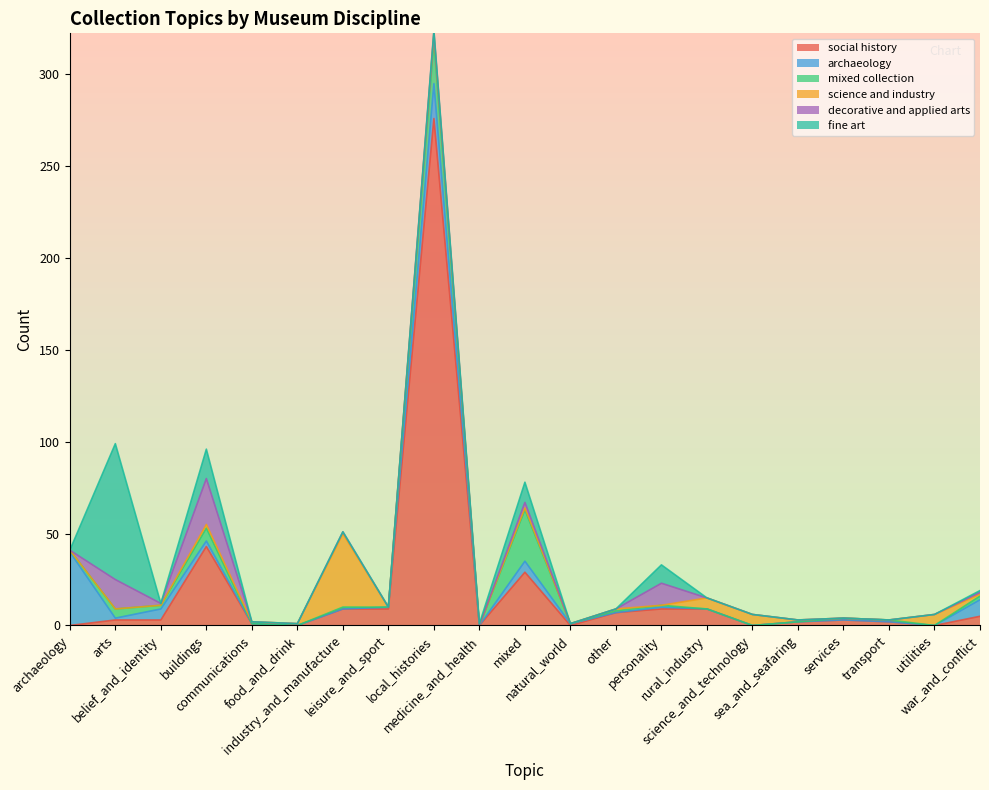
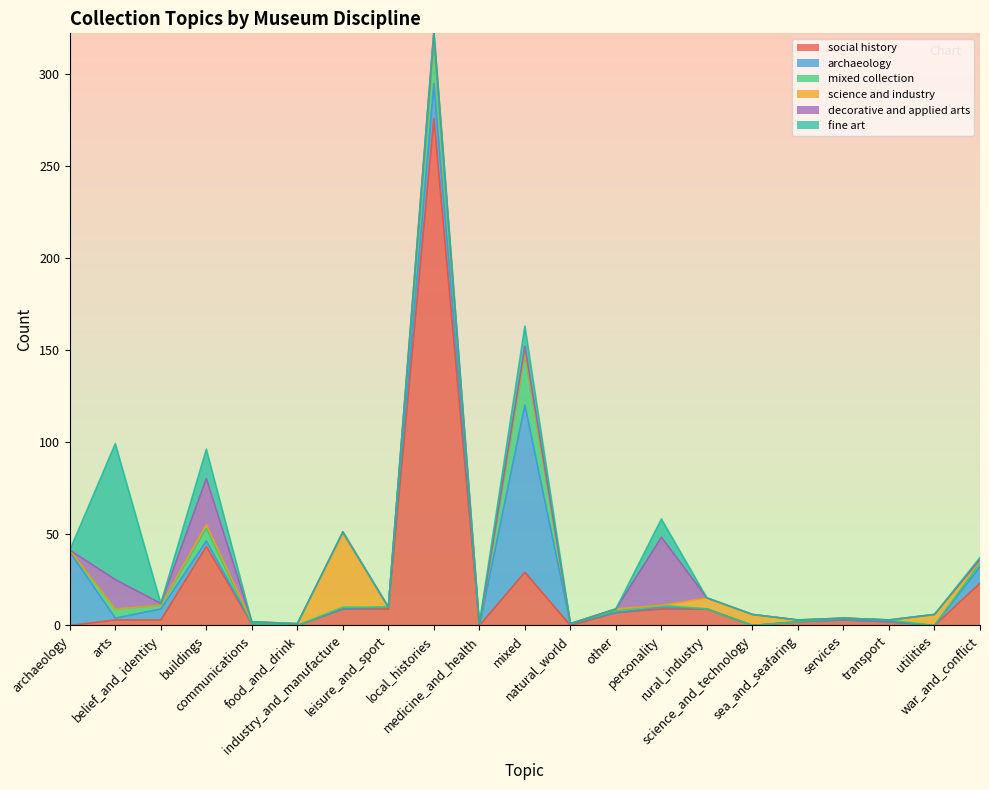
  {
    "social history": {
      "archaeology": 0,
      "belief_and_identity": 3,
      "buildings": 43,
      "local_histories": 276,
      "mixed": 29,
-     "war_and_conflict": 5
+     "war_and_conflict": 23
    },
    "archaeology": {
      "belief_and_identity": 6,
      "buildings": 3,
      "local_histories": 19,
-     "mixed": 6,
+     "mixed": 91,
      "war_and_conflict": 9
    },
    "science and industry": {
      "buildings": 2
    },
    "decorative and applied arts": {
      "arts": 16,
      "buildings": 25,
      "mixed": 3,
-     "personality": 12
+     "personality": 37
    }
  }
